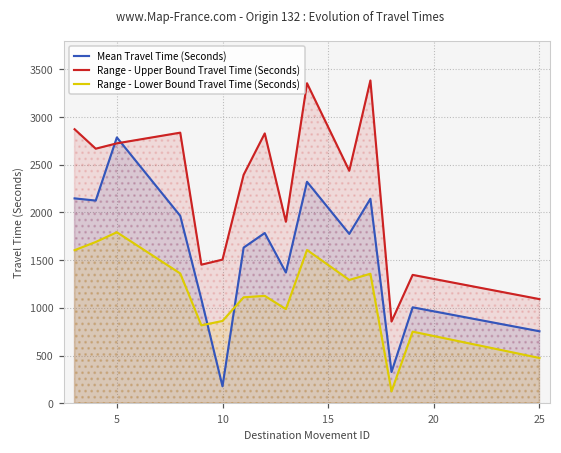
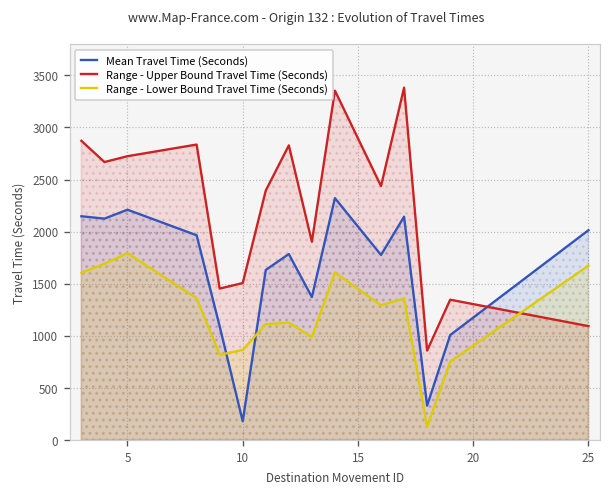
  {
    "Mean Travel Time (Seconds)": {
-     "5": 2800,
+     "5": 2200,
      "10": 200,
-     "25": 800
+     "25": 2000
    },
    "Range - Upper Bound Travel Time (Seconds)": {
      "5": 2700,
      "10": 1500,
      "25": 1100
    },
    "Range - Lower Bound Travel Time (Seconds)": {
      "5": 1800,
      "10": 900,
-     "25": 500
+     "25": 1700
    }
  }
